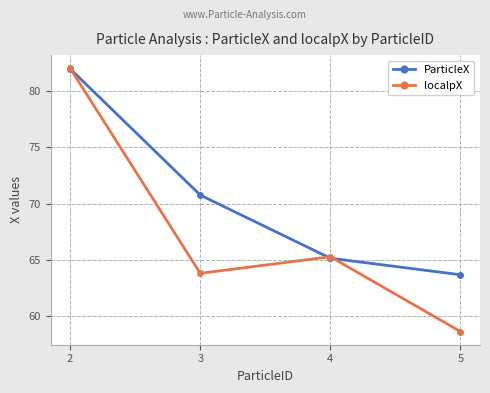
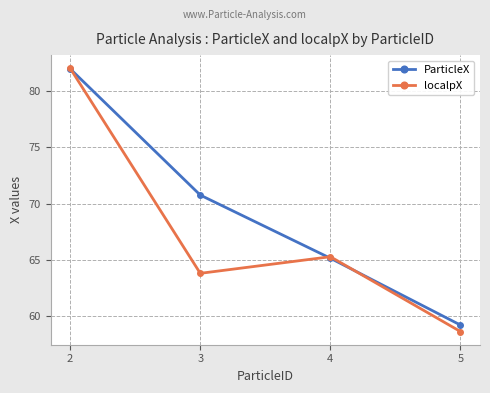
  {
    "ParticleX": {
      "3": 70.8,
-     "5": 63.7
+     "5": 59.2
    },
    "localpX": {
      "3": 63.8,
      "5": 58.6
    }
  }
